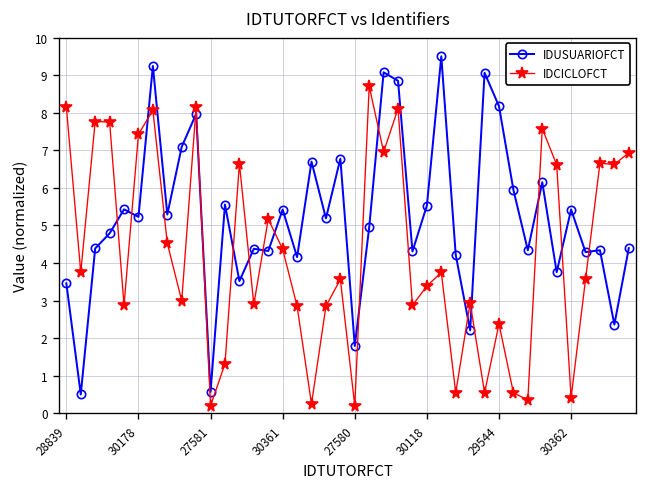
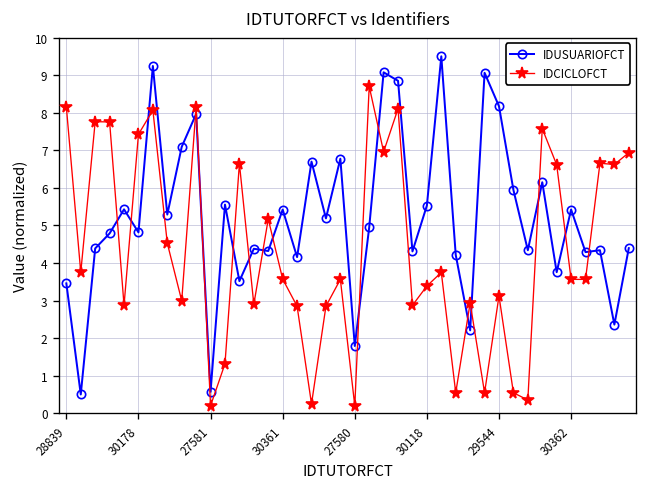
  {
    "IDUSUARIOFCT": {
      "28839": 3.5,
-     "30178": 5.2,
+     "30178": 4.8,
      "27581": 0.6,
      "30361": 5.4,
      "27580": 1.8,
      "30118": 5.5,
      "29544": 8.2,
      "30362": 5.4
    },
    "IDCICLOFCT": {
      "28839": 8.2,
      "30178": 7.4,
      "27581": 0.2,
-     "30361": 4.4,
+     "30361": 3.6,
      "27580": 0.2,
      "30118": 3.4,
-     "29544": 2.4,
-     "30362": 0.4
+     "29544": 3.1,
+     "30362": 3.6
    }
  }
